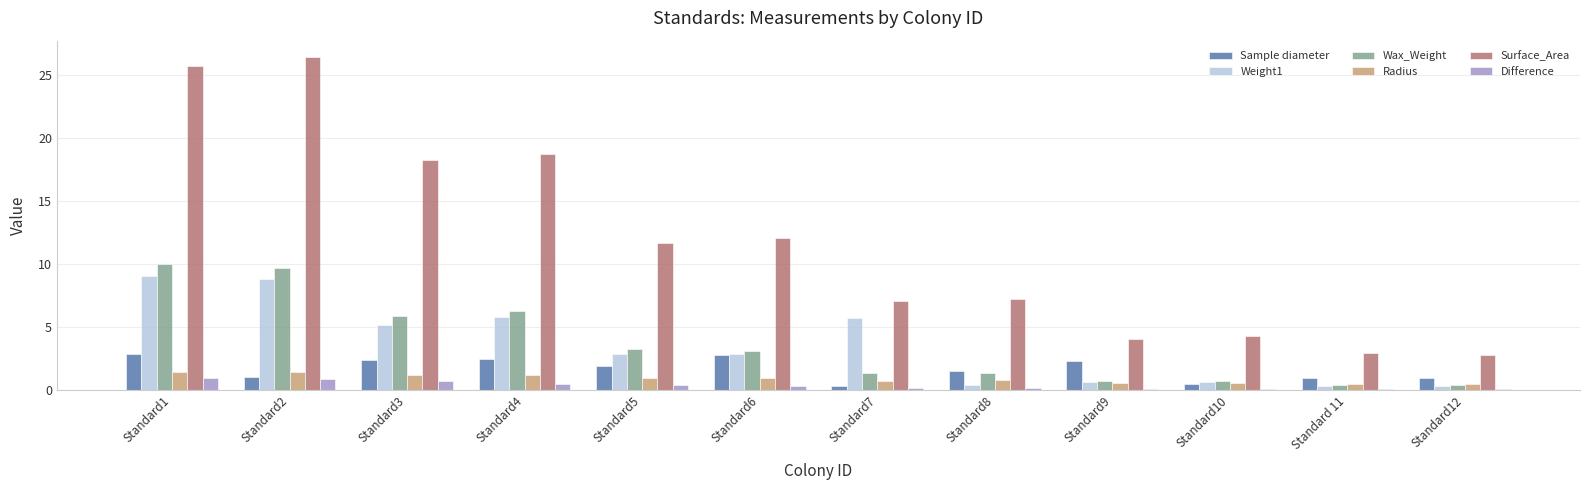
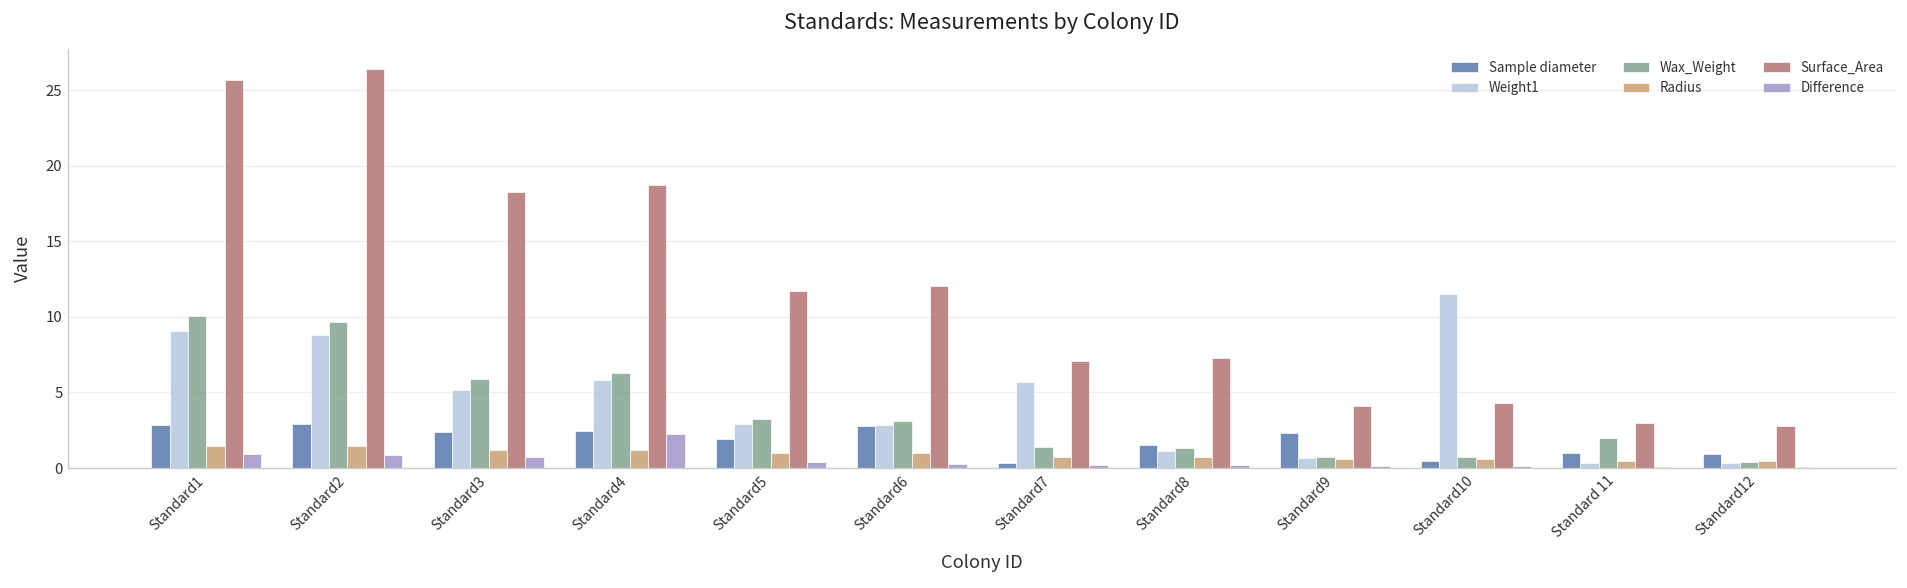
  {
    "Sample diameter": {
      "Standard1": 2.9,
-     "Standard2": 1.0,
+     "Standard2": 2.9,
      "Standard3": 2.4,
      "Standard4": 2.4,
      "Standard5": 1.9,
      "Standard6": 2.8,
      "Standard7": 0.3,
      "Standard8": 1.5,
      "Standard9": 2.3,
      "Standard10": 0.5,
      "Standard 11": 1.0,
      "Standard12": 0.9
    },
    "Weight1": {
      "Standard1": 9.1,
      "Standard2": 8.8,
      "Standard3": 5.2,
      "Standard4": 5.8,
      "Standard5": 2.9,
      "Standard6": 2.8,
      "Standard7": 5.7,
-     "Standard8": 0.4,
+     "Standard8": 1.2,
      "Standard9": 0.6,
-     "Standard10": 0.6,
+     "Standard10": 11.5,
      "Standard 11": 0.3,
      "Standard12": 0.3
    },
    "Wax_Weight": {
      "Standard1": 10.0,
      "Standard2": 9.7,
      "Standard3": 5.9,
      "Standard4": 6.3,
      "Standard5": 3.3,
      "Standard6": 3.1,
      "Standard7": 1.4,
      "Standard8": 1.3,
      "Standard9": 0.7,
      "Standard10": 0.7,
-     "Standard 11": 0.4,
+     "Standard 11": 2.0,
      "Standard12": 0.4
    },
    "Difference": {
      "Standard1": 1.0,
      "Standard2": 0.9,
      "Standard3": 0.7,
-     "Standard4": 0.5,
+     "Standard4": 2.3,
      "Standard5": 0.4,
      "Standard6": 0.3
    }
  }
